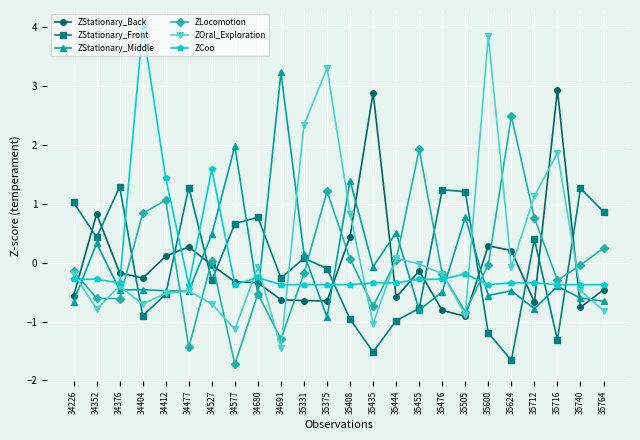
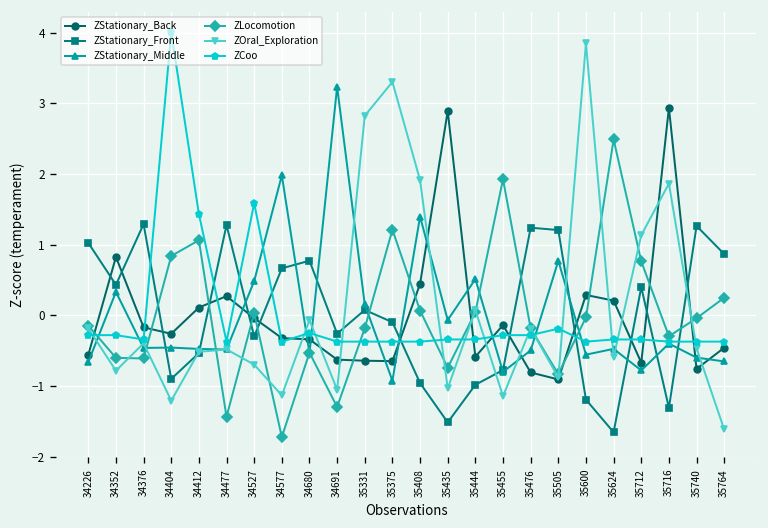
  {
    "ZOral_Exploration": {
      "34352": -0.8,
      "34376": -0.4,
-     "34404": -0.7,
+     "34404": -1.2,
      "34527": -0.7,
      "34577": -1.1,
      "34680": -0.1,
-     "34691": -1.4,
-     "35331": 2.3,
+     "34691": -1.1,
+     "35331": 2.8,
      "35375": 3.3,
-     "35408": 0.8,
+     "35408": 1.9,
      "35435": -1.0,
-     "35455": 0.0,
+     "35455": -1.1,
      "35600": 3.8,
-     "35624": -0.1,
+     "35624": -0.6,
      "35712": 1.1,
      "35716": 1.9,
      "35740": -0.5,
-     "35764": -0.8
+     "35764": -1.6
    }
  }
